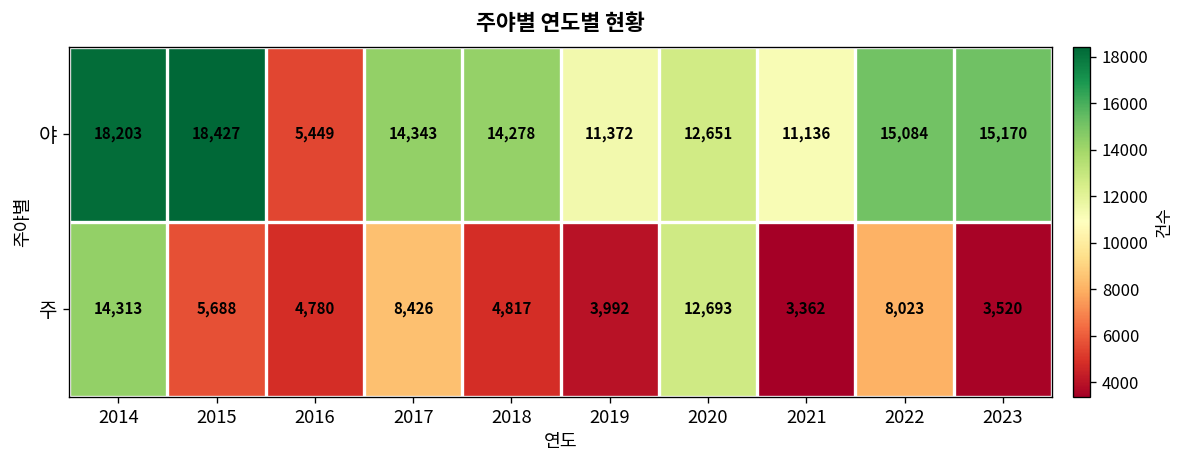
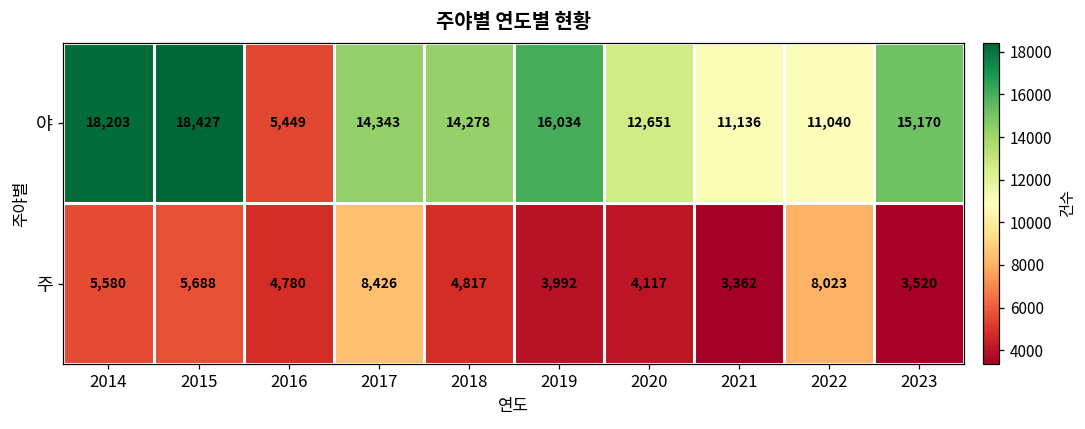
  {
    "야": {
      "2014": "18,203",
      "2015": "18,427",
      "2016": "5,449",
      "2017": "14,343",
      "2018": "14,278",
-     "2019": "11,372",
+     "2019": "16,034",
      "2020": "12,651",
      "2021": "11,136",
-     "2022": "15,084",
+     "2022": "11,040",
      "2023": "15,170"
    },
    "주": {
-     "2014": "14,313",
+     "2014": "5,580",
      "2015": "5,688",
      "2016": "4,780",
      "2017": "8,426",
      "2018": "4,817",
      "2019": "3,992",
-     "2020": "12,693",
+     "2020": "4,117",
      "2021": "3,362",
      "2022": "8,023",
      "2023": "3,520"
    }
  }
